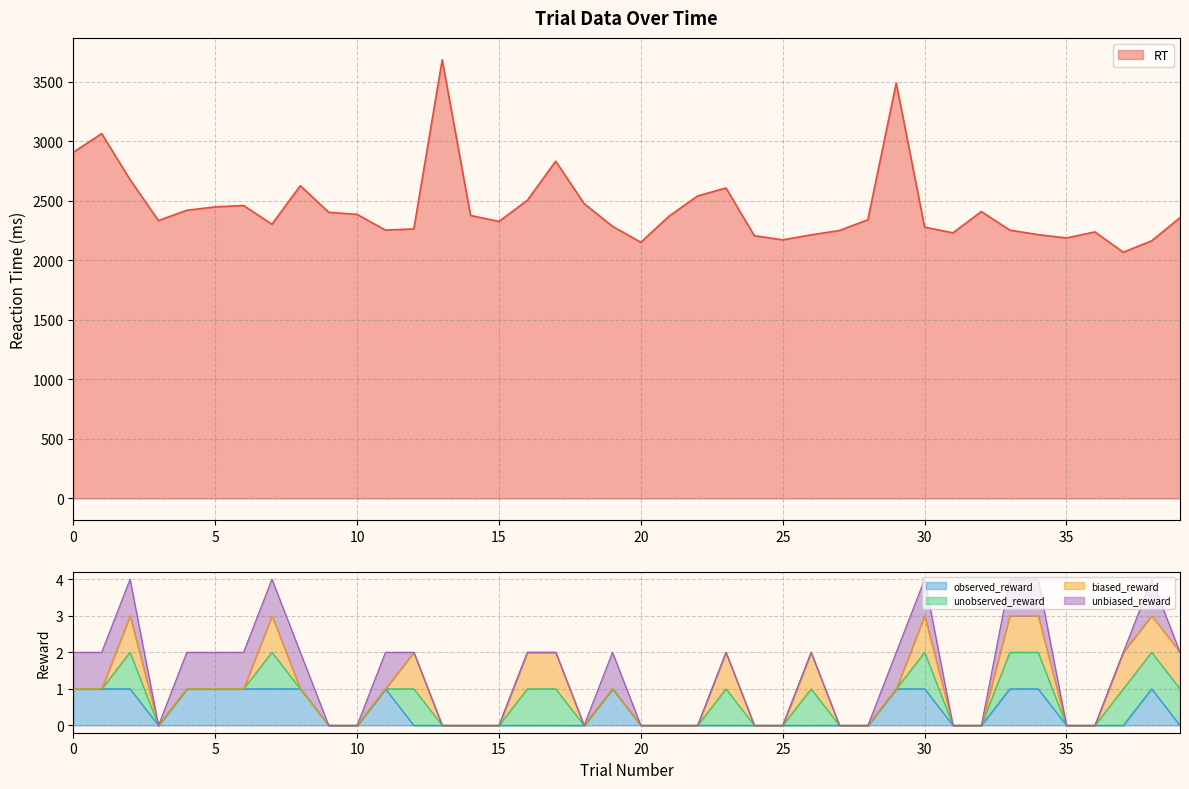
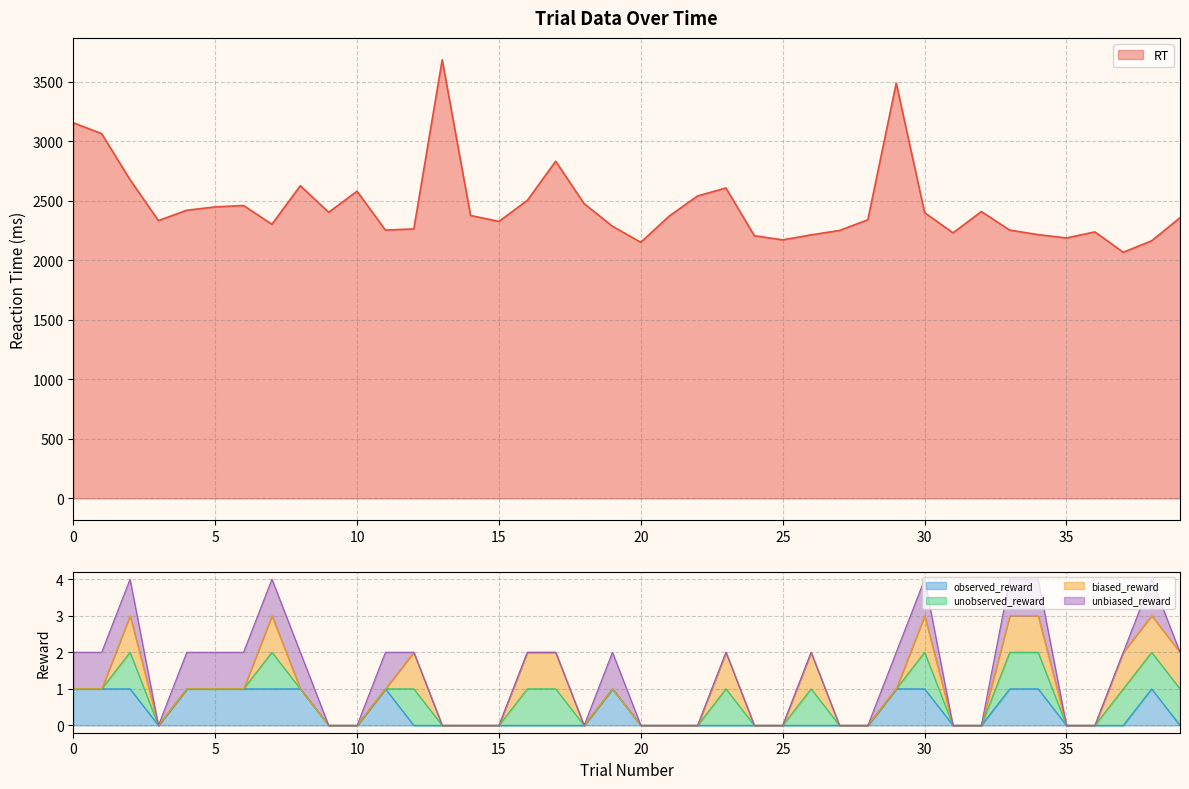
  {
    "Trial Data Over Time": {
-     "0": 2910,
+     "0": 3160,
      "5": 2450,
-     "10": 2390,
+     "10": 2580,
      "15": 2330,
      "20": 2150,
      "25": 2170,
-     "30": 2280,
+     "30": 2400,
      "35": 2190
    }
  }
